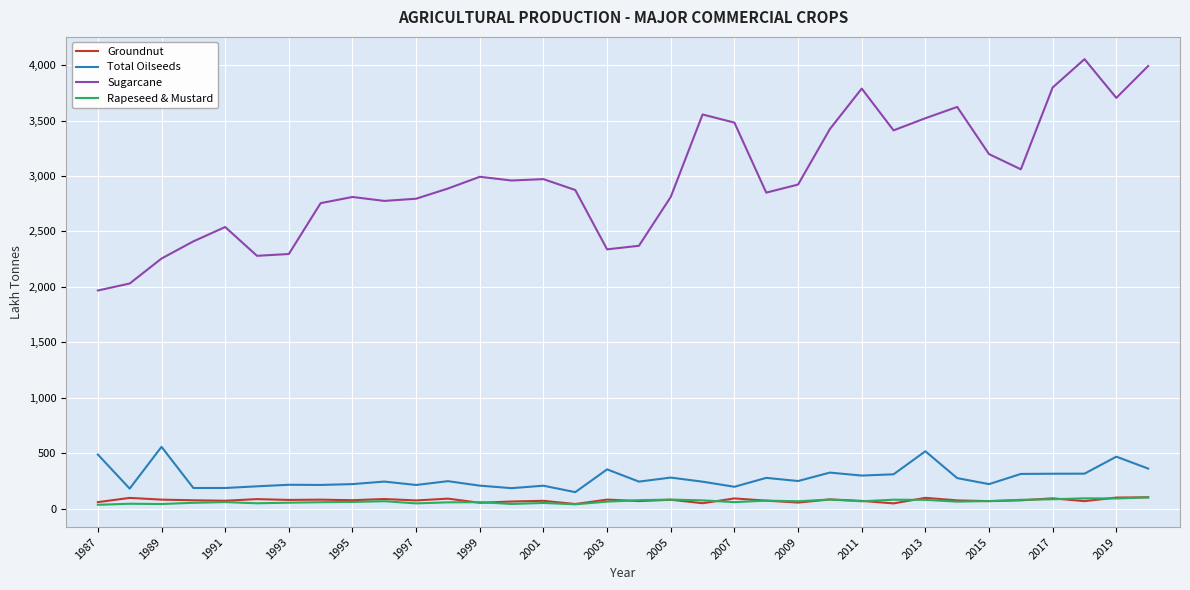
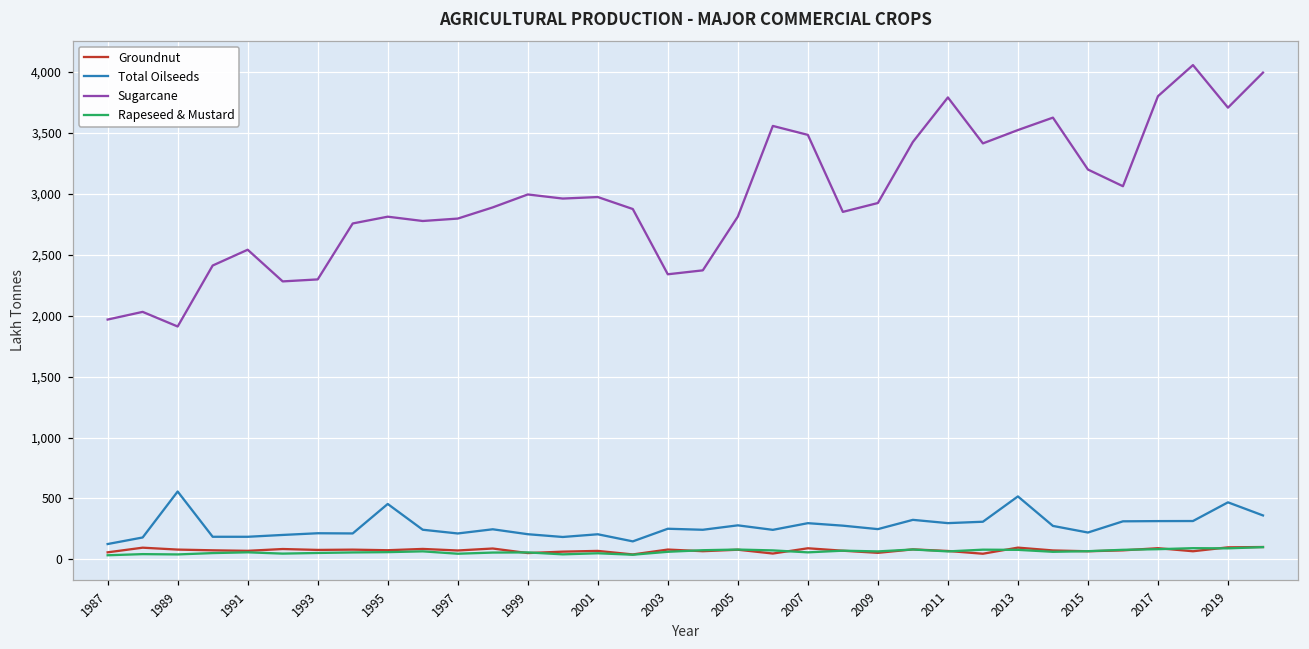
  {
    "Groundnut": {
      "1987": "60",
      "1989": "80",
      "1993": "80",
      "1997": "70",
      "2007": "90"
    },
    "Total Oilseeds": {
-     "1987": "490",
+     "1987": "130",
      "1989": "560",
      "1991": "190",
      "1993": "220",
-     "1995": "220",
+     "1995": "460",
      "1997": "210",
      "1999": "210",
      "2001": "210",
-     "2003": "350",
+     "2003": "250",
      "2005": "280",
-     "2007": "200",
+     "2007": "300",
      "2009": "250",
      "2011": "300",
      "2013": "520",
      "2015": "220",
      "2017": "310",
      "2019": "470"
    },
    "Sugarcane": {
      "1987": "1,970",
-     "1989": "2,260",
+     "1989": "1,910",
      "1991": "2,540",
      "1993": "2,300",
      "1995": "2,810",
      "1997": "2,800",
      "1999": "2,990",
      "2001": "2,970",
      "2003": "2,340",
      "2005": "2,810",
      "2007": "3,480",
      "2009": "2,920",
      "2011": "3,790",
      "2013": "3,520",
      "2015": "3,200",
      "2017": "3,800",
      "2019": "3,710"
    },
    "Rapeseed & Mustard": {
      "1987": "30",
      "1989": "40",
      "1993": "50",
      "1997": "50",
      "2007": "60"
    }
  }
